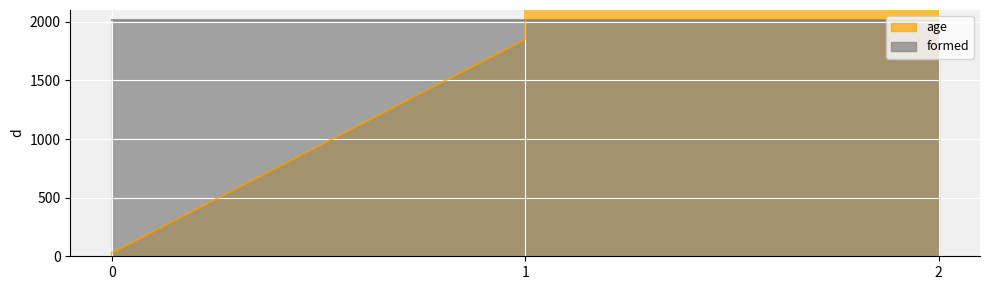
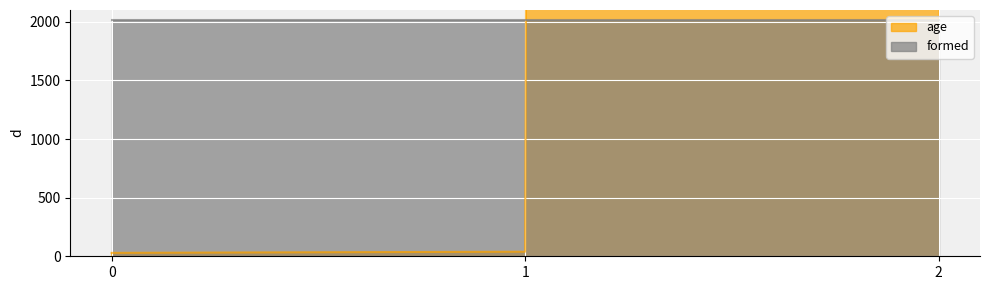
  {
    "age": {
      "0": 30,
-     "1": 1850
+     "1": 40
    },
    "formed": {
      "0": 2020,
      "1": 2020
    }
  }
